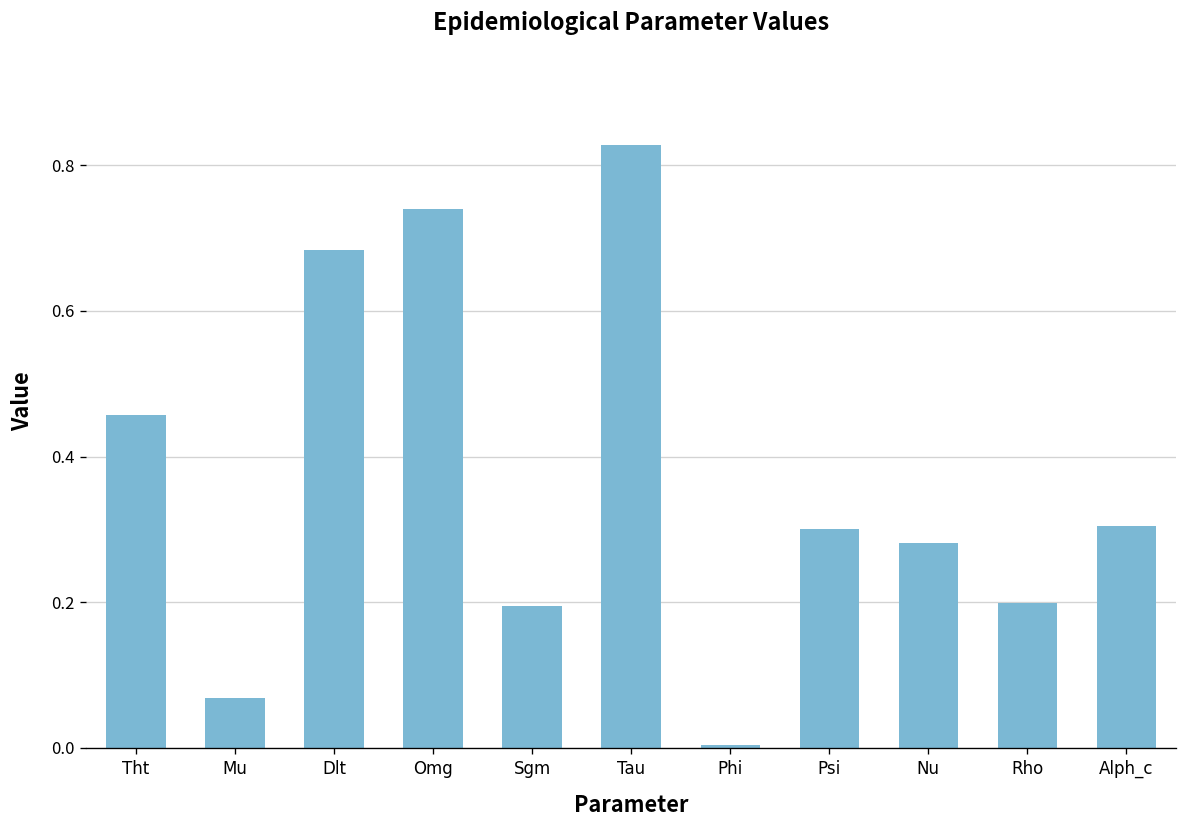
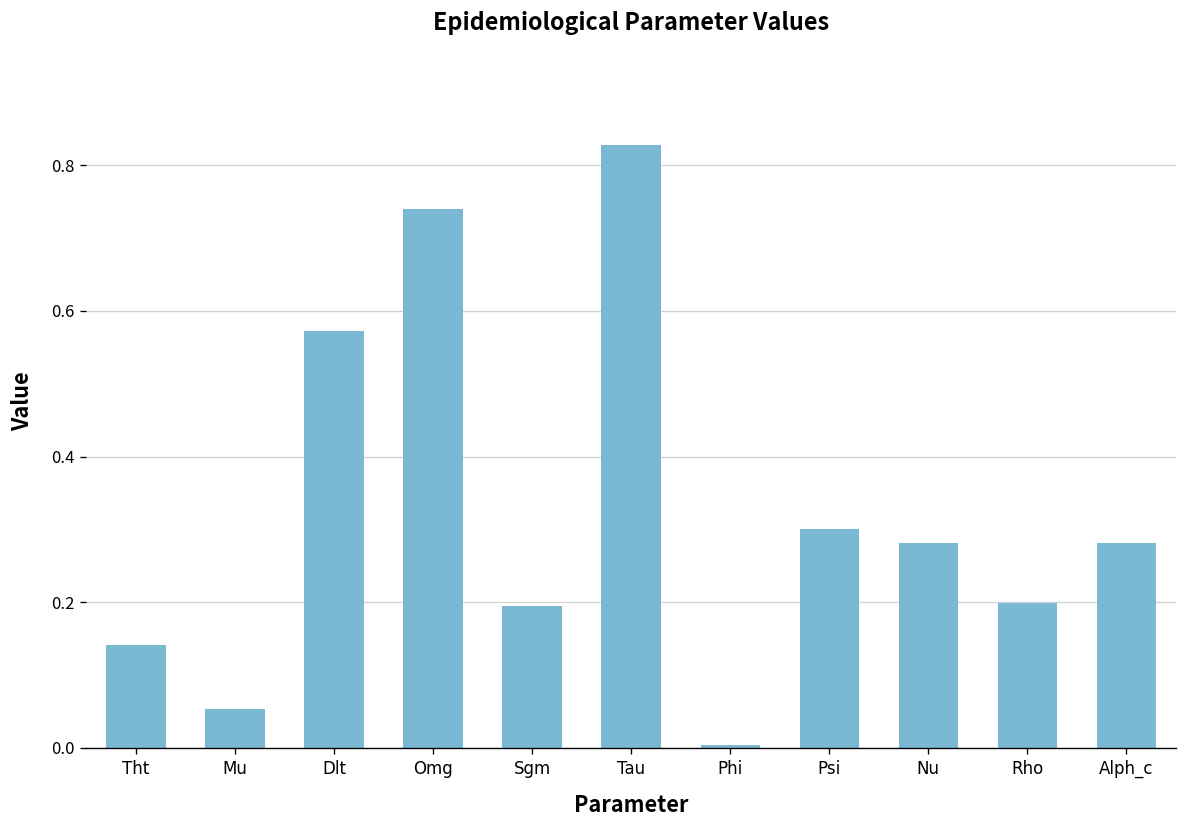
  {
-   "Tht": 0.46,
-   "Mu": 0.07,
-   "Dlt": 0.68,
+   "Tht": 0.14,
+   "Mu": 0.05,
+   "Dlt": 0.57,
    "Omg": 0.74,
    "Sgm": 0.19,
    "Tau": 0.83,
    "Phi": 0.00,
    "Psi": 0.30,
    "Nu": 0.28,
    "Rho": 0.20,
-   "Alph_c": 0.30
+   "Alph_c": 0.28
  }
